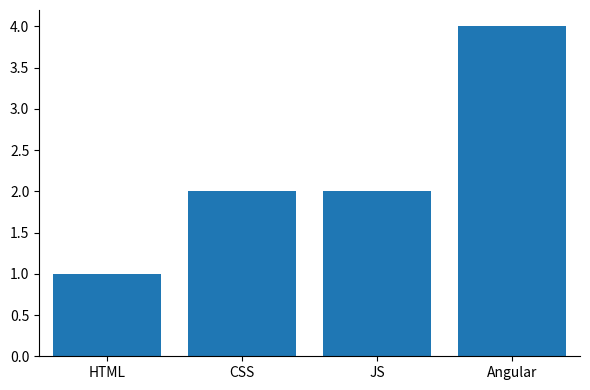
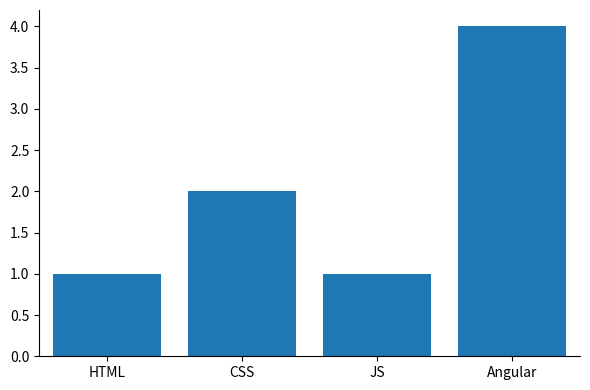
  {
    "HTML": 1,
    "CSS": 2,
-   "JS": 2,
+   "JS": 1,
    "Angular": 4
  }
